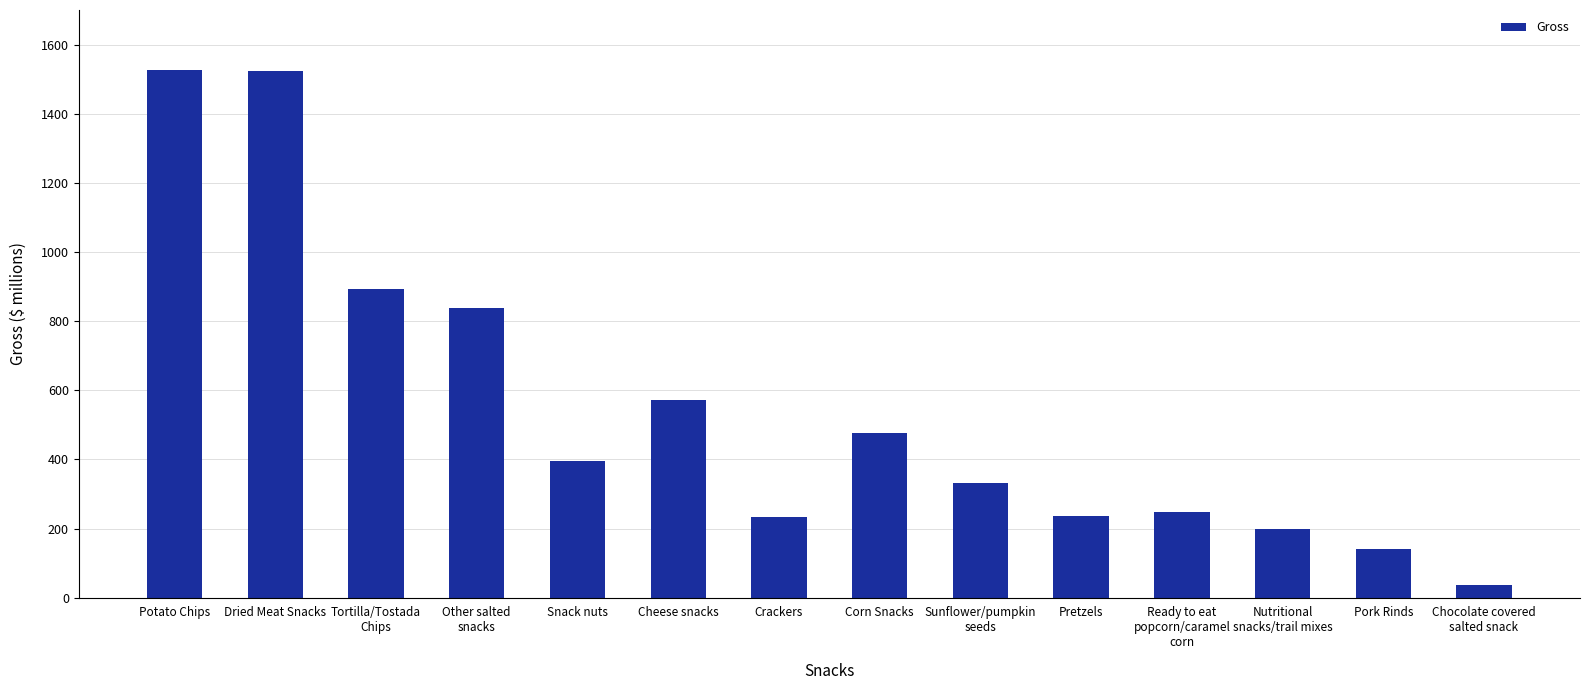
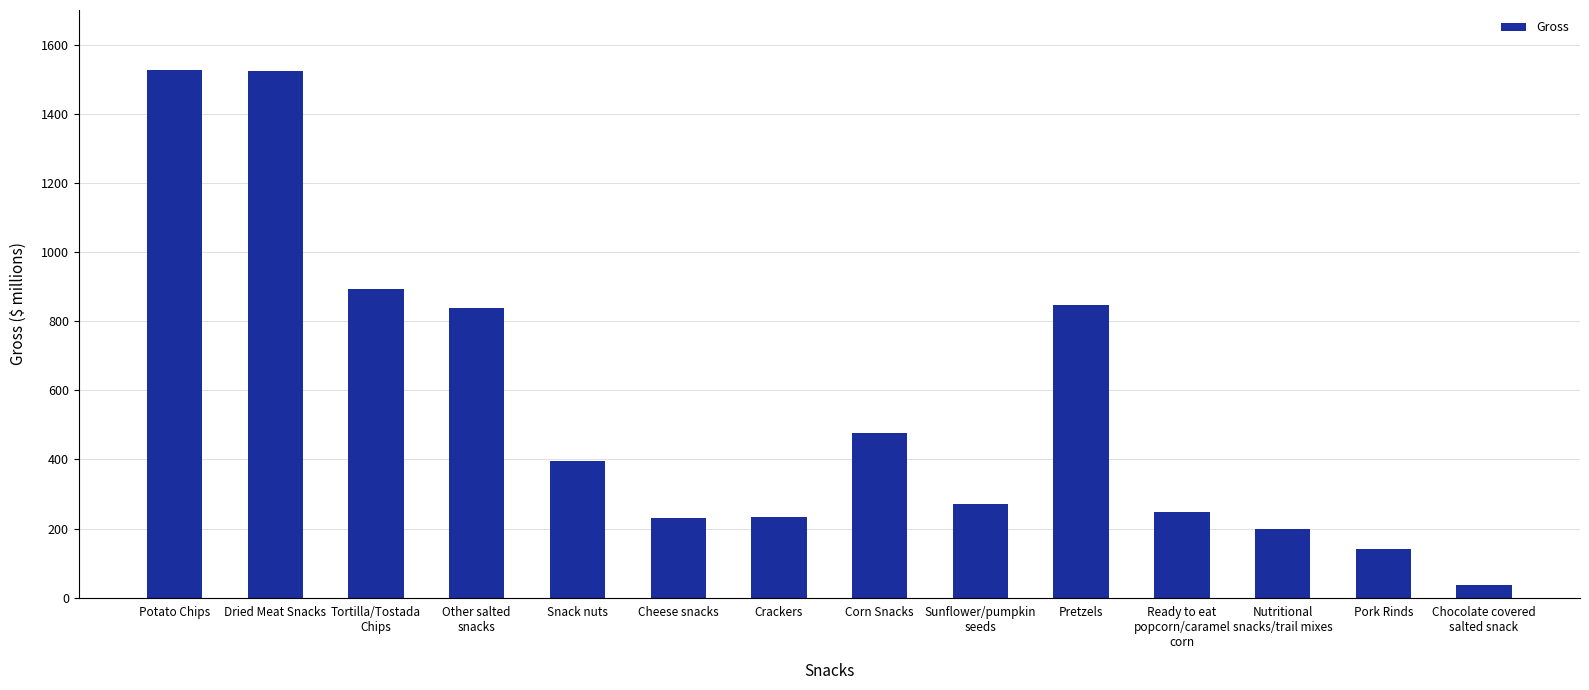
  {
    "Potato Chips": 1530,
    "Dried Meat Snacks": 1520,
    "Tortilla/Tostada Chips": 890,
    "Other salted snacks": 840,
    "Snack nuts": 400,
-   "Cheese snacks": 570,
+   "Cheese snacks": 230,
    "Crackers": 230,
    "Corn Snacks": 480,
-   "Sunflower/pumpkin seeds": 330,
-   "Pretzels": 240,
+   "Sunflower/pumpkin seeds": 270,
+   "Pretzels": 850,
    "Ready to eat popcorn/caramel corn": 250,
    "Nutritional snacks/trail mixes": 200,
    "Pork Rinds": 140,
    "Chocolate covered salted snack": 40
  }
